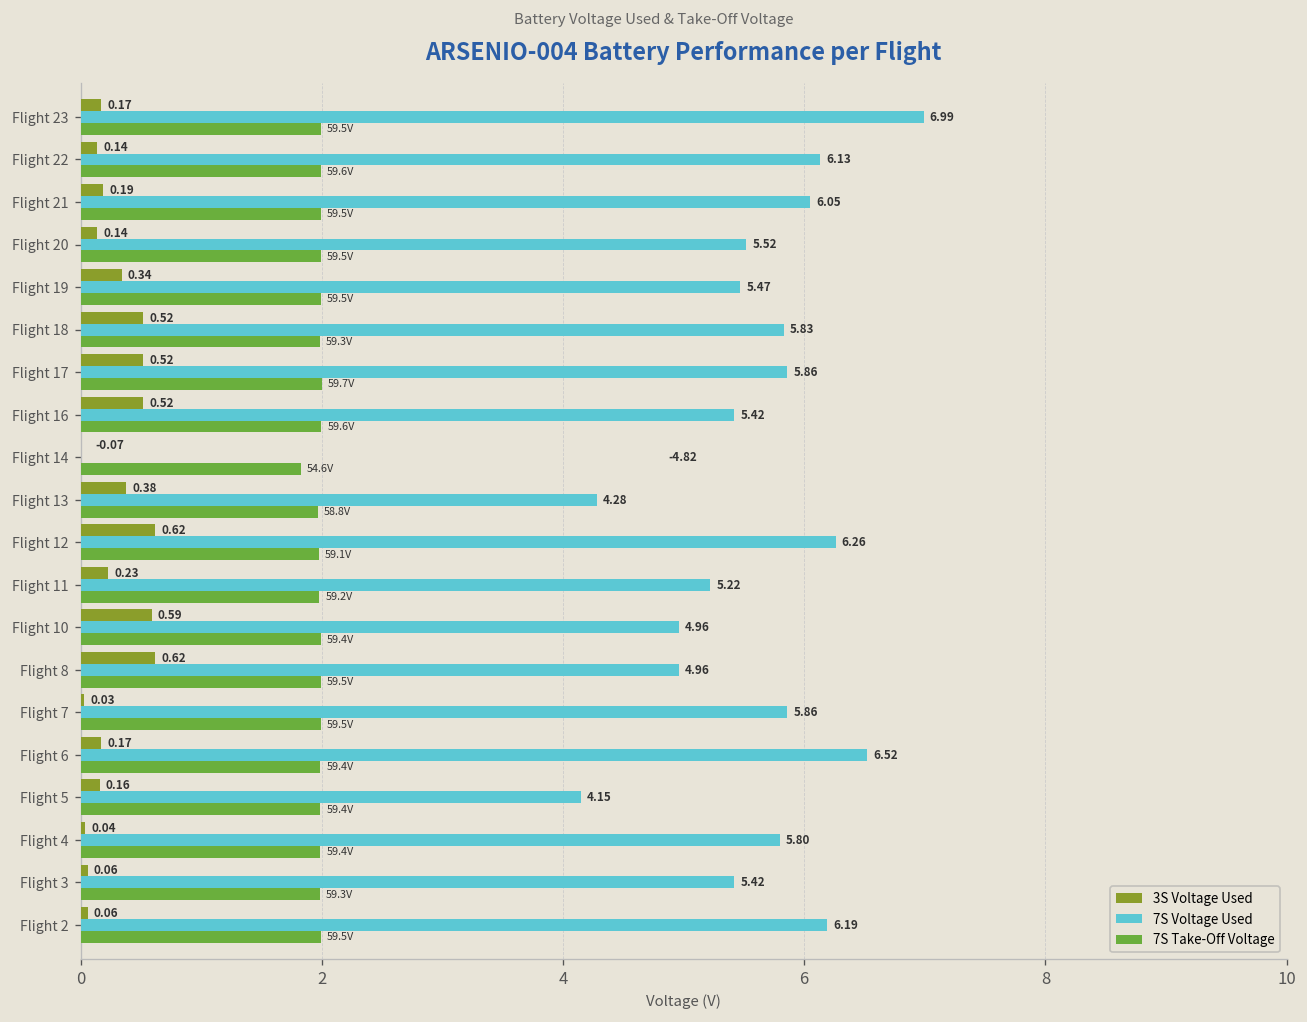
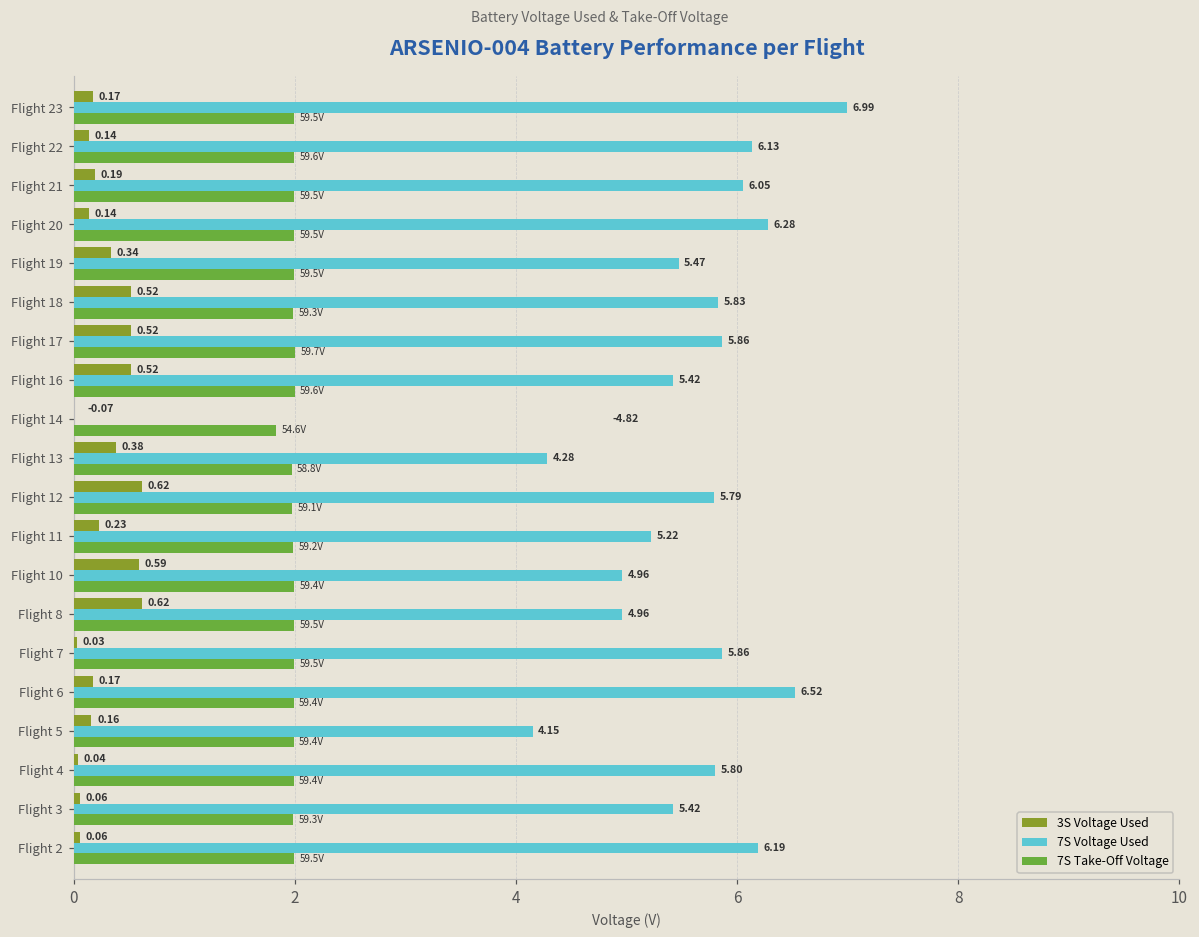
  {
    "7S Voltage Used": {
      "Flight 23": 6.99,
      "Flight 22": 6.13,
      "Flight 21": 6.05,
-     "Flight 20": 5.52,
+     "Flight 20": 6.28,
      "Flight 19": 5.47,
      "Flight 18": 5.83,
      "Flight 17": 5.86,
      "Flight 16": 5.42,
      "Flight 13": 4.28,
-     "Flight 12": 6.26,
+     "Flight 12": 5.79,
      "Flight 11": 5.22,
      "Flight 10": 4.96,
      "Flight 8": 4.96,
      "Flight 7": 5.86,
      "Flight 6": 6.52,
      "Flight 5": 4.15,
      "Flight 4": 5.80,
      "Flight 3": 5.42,
      "Flight 2": 6.19
    }
  }
